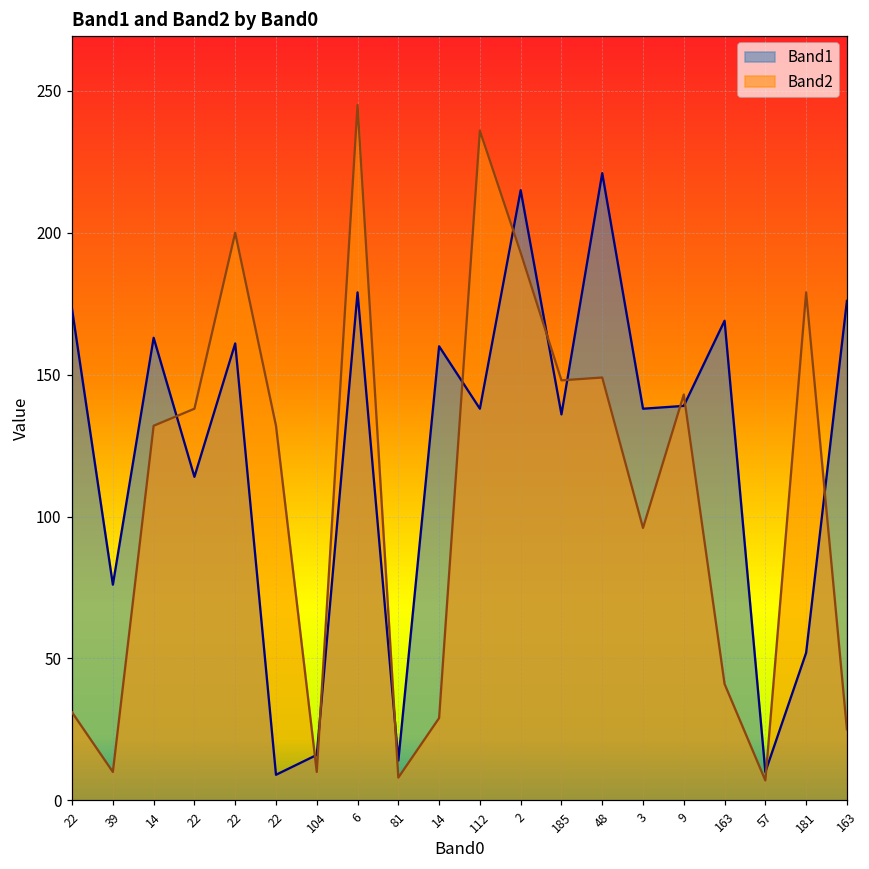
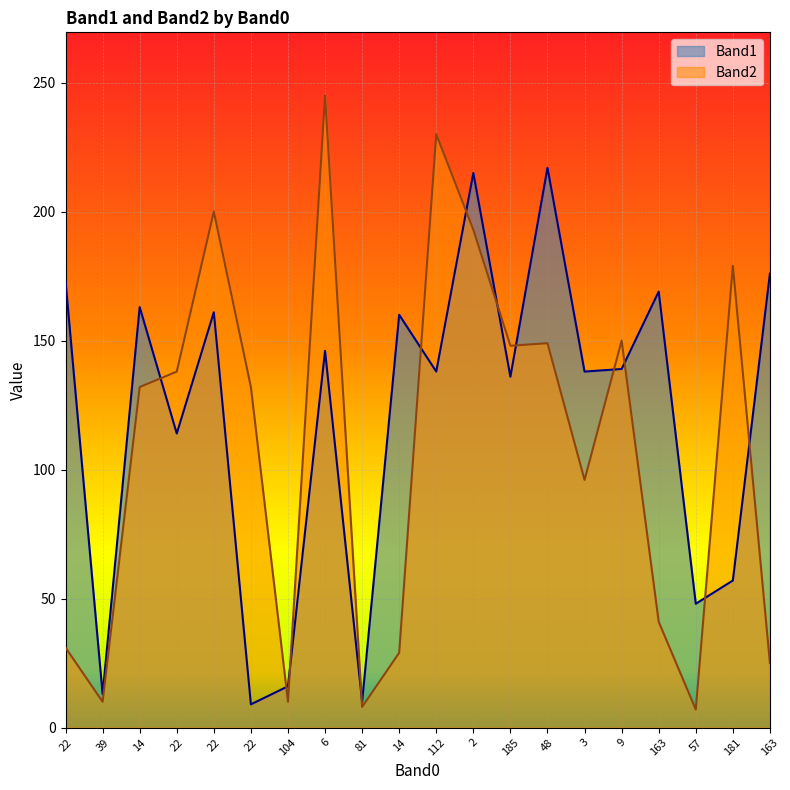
  {
    "Band1": {
-     "39": 76,
+     "39": 13,
      "104": 16,
-     "6": 179,
-     "81": 14,
+     "6": 146,
+     "81": 10,
      "112": 138,
      "2": 215,
      "185": 136,
-     "48": 221,
+     "48": 217,
      "3": 138,
      "9": 139,
-     "57": 10,
-     "181": 52
+     "57": 48,
+     "181": 57
    },
    "Band2": {
      "39": 10,
      "104": 10,
      "6": 245,
      "81": 8,
-     "112": 236,
+     "112": 230,
      "2": 193,
      "185": 148,
      "48": 149,
      "3": 96,
-     "9": 143,
+     "9": 150,
      "57": 7,
      "181": 179
    }
  }
